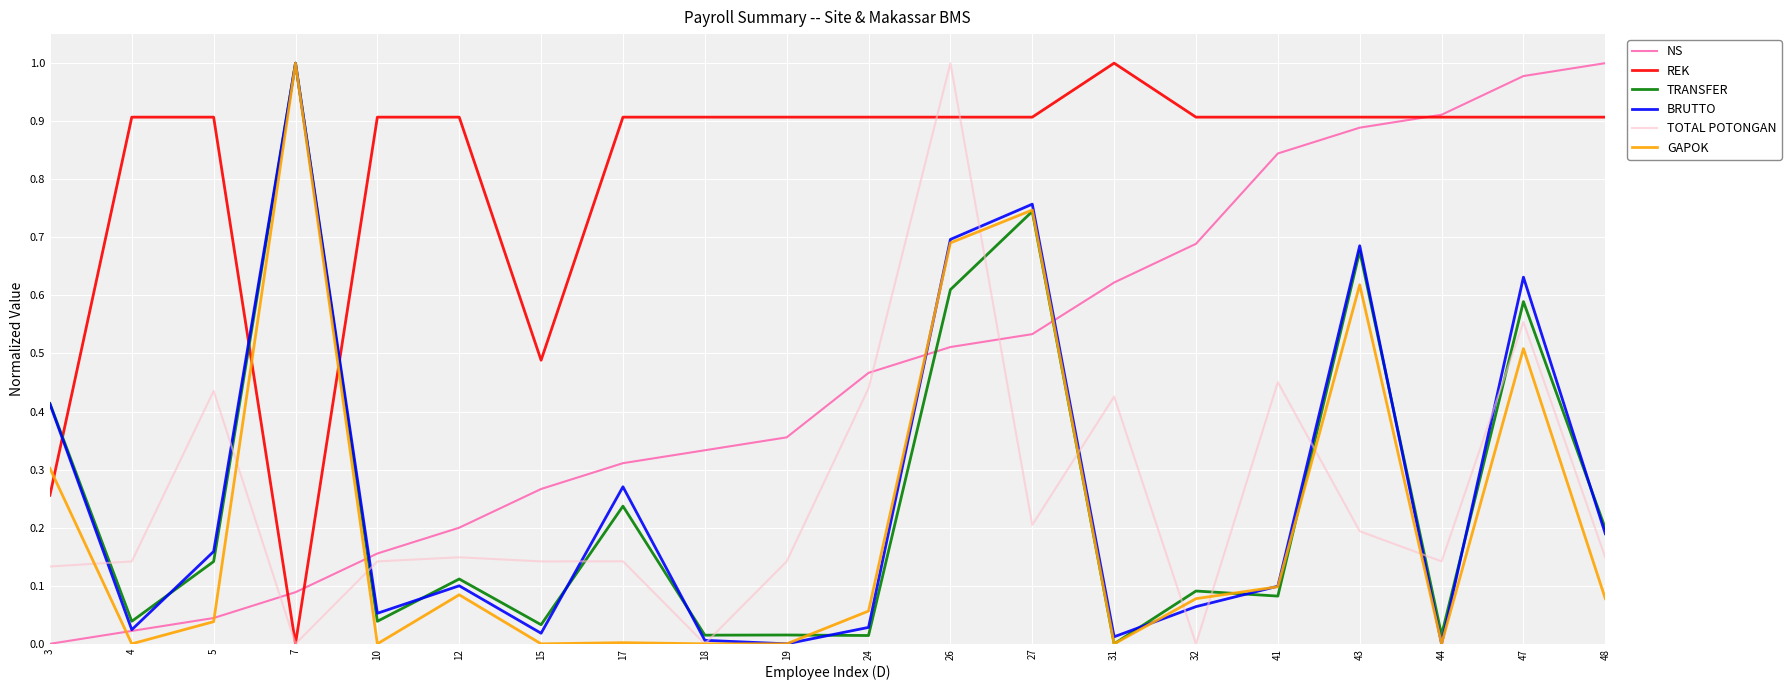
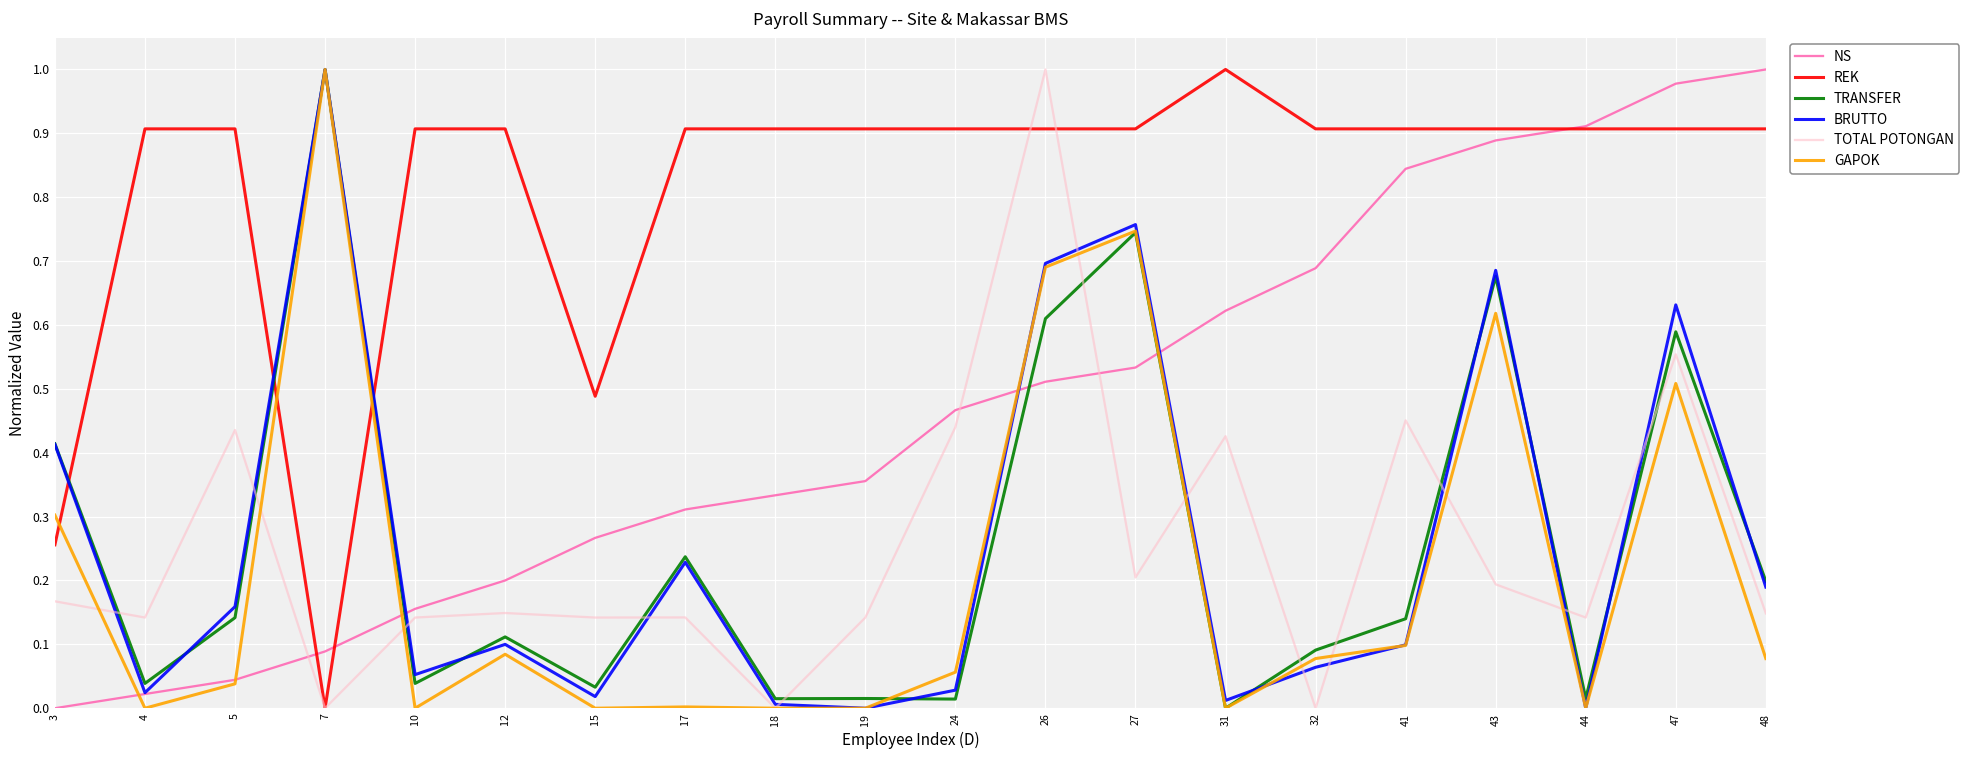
  {
    "NS": {
      "3": 0.00,
      "5": 0.04,
      "7": 0.09,
      "10": 0.16,
      "12": 0.20,
      "15": 0.27,
      "17": 0.31,
      "18": 0.33,
      "19": 0.36,
      "24": 0.47,
      "26": 0.51,
      "27": 0.53,
      "31": 0.62,
      "32": 0.69,
      "41": 0.84,
      "43": 0.89,
      "47": 0.98,
      "48": 1.00
    },
    "REK": {
      "3": 0.26,
      "4": 0.91,
      "5": 0.91,
      "10": 0.91,
      "12": 0.91,
      "15": 0.49,
      "17": 0.91,
      "18": 0.91,
      "19": 0.91,
      "24": 0.91,
      "26": 0.91,
      "27": 0.91,
      "31": 1.00,
      "32": 0.91,
      "41": 0.91,
      "43": 0.91,
      "47": 0.91,
      "48": 0.91
    },
    "TRANSFER": {
      "4": 0.04,
      "5": 0.14,
      "10": 0.04,
      "12": 0.11,
      "15": 0.03,
      "17": 0.24,
      "18": 0.01,
      "19": 0.02,
      "24": 0.01,
      "26": 0.61,
      "32": 0.09,
-     "41": 0.08,
+     "41": 0.14,
      "43": 0.68,
      "44": 0.02,
      "47": 0.59,
      "48": 0.20
    },
    "BRUTTO": {
      "5": 0.16,
      "10": 0.05,
      "12": 0.10,
      "15": 0.02,
-     "17": 0.27,
+     "17": 0.23,
      "18": 0.01,
      "24": 0.03,
      "26": 0.70,
      "27": 0.76,
      "31": 0.01,
      "32": 0.06,
      "43": 0.69,
      "47": 0.63,
      "48": 0.19
    },
    "TOTAL POTONGAN": {
-     "3": 0.13,
+     "3": 0.17,
      "4": 0.14,
      "5": 0.44,
      "10": 0.14,
      "12": 0.15,
      "15": 0.14,
      "17": 0.14,
      "19": 0.14,
      "24": 0.44,
      "26": 1.00,
      "27": 0.20,
      "31": 0.43,
      "32": 0.00,
      "41": 0.45,
      "43": 0.19,
      "44": 0.14,
      "47": 0.55,
      "48": 0.15
    },
    "GAPOK": {
      "3": 0.30,
      "4": 0.00,
      "5": 0.04,
      "10": 0.00,
      "12": 0.08,
      "15": 0.00,
      "17": 0.00,
      "24": 0.06,
      "26": 0.69,
      "32": 0.08,
      "43": 0.62,
      "47": 0.51,
      "48": 0.08
    }
  }
